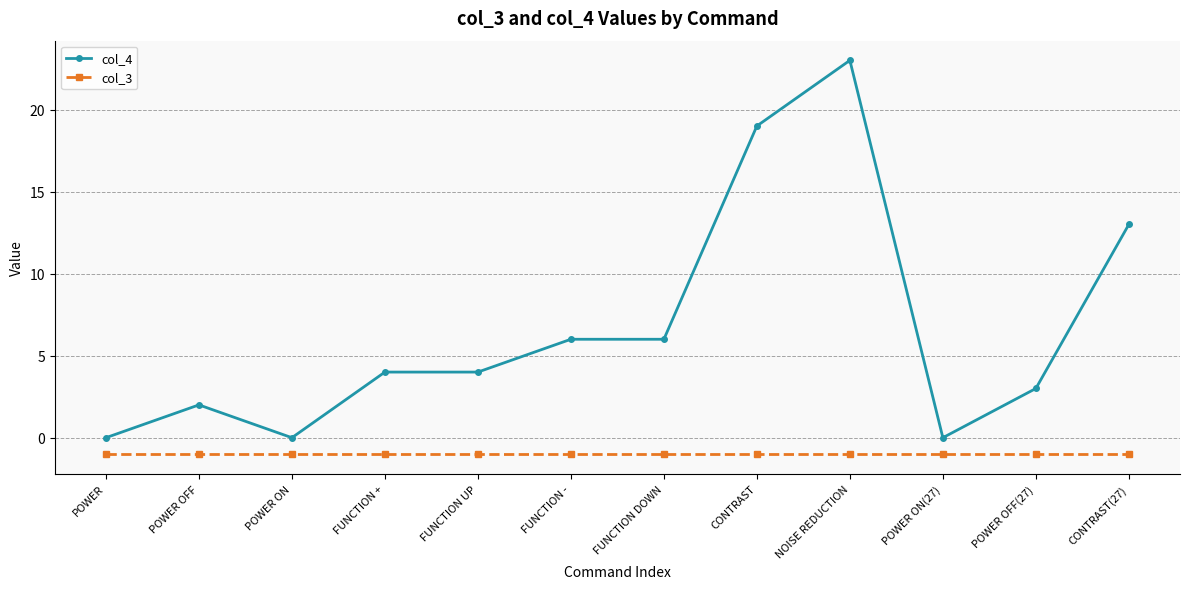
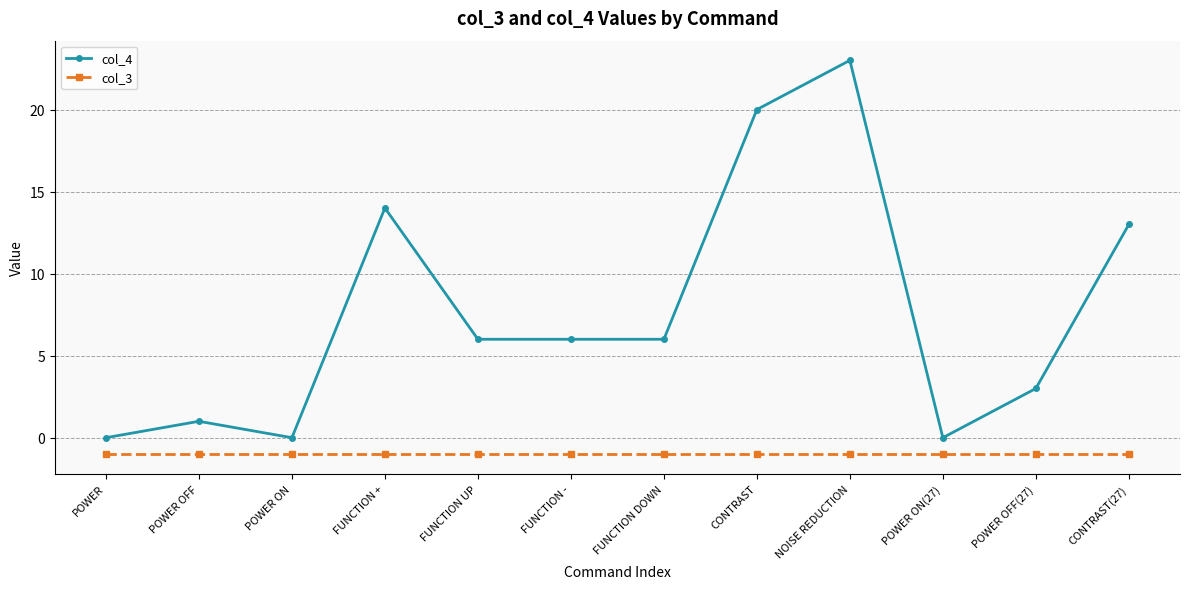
  {
    "col_4": {
      "POWER": 0,
-     "POWER OFF": 2,
+     "POWER OFF": 1,
      "POWER ON": 0,
-     "FUNCTION +": 4,
-     "FUNCTION UP": 4,
+     "FUNCTION +": 14,
+     "FUNCTION UP": 6,
      "FUNCTION -": 6,
      "FUNCTION DOWN": 6,
-     "CONTRAST": 19,
+     "CONTRAST": 20,
      "NOISE REDUCTION": 23,
      "POWER ON(27)": 0,
      "POWER OFF(27)": 3,
      "CONTRAST(27)": 13
    },
    "col_3": {
      "POWER": -1,
      "POWER OFF": -1,
      "POWER ON": -1,
      "FUNCTION +": -1,
      "FUNCTION UP": -1,
      "FUNCTION -": -1,
      "FUNCTION DOWN": -1,
      "CONTRAST": -1,
      "NOISE REDUCTION": -1,
      "POWER ON(27)": -1,
      "POWER OFF(27)": -1,
      "CONTRAST(27)": -1
    }
  }
